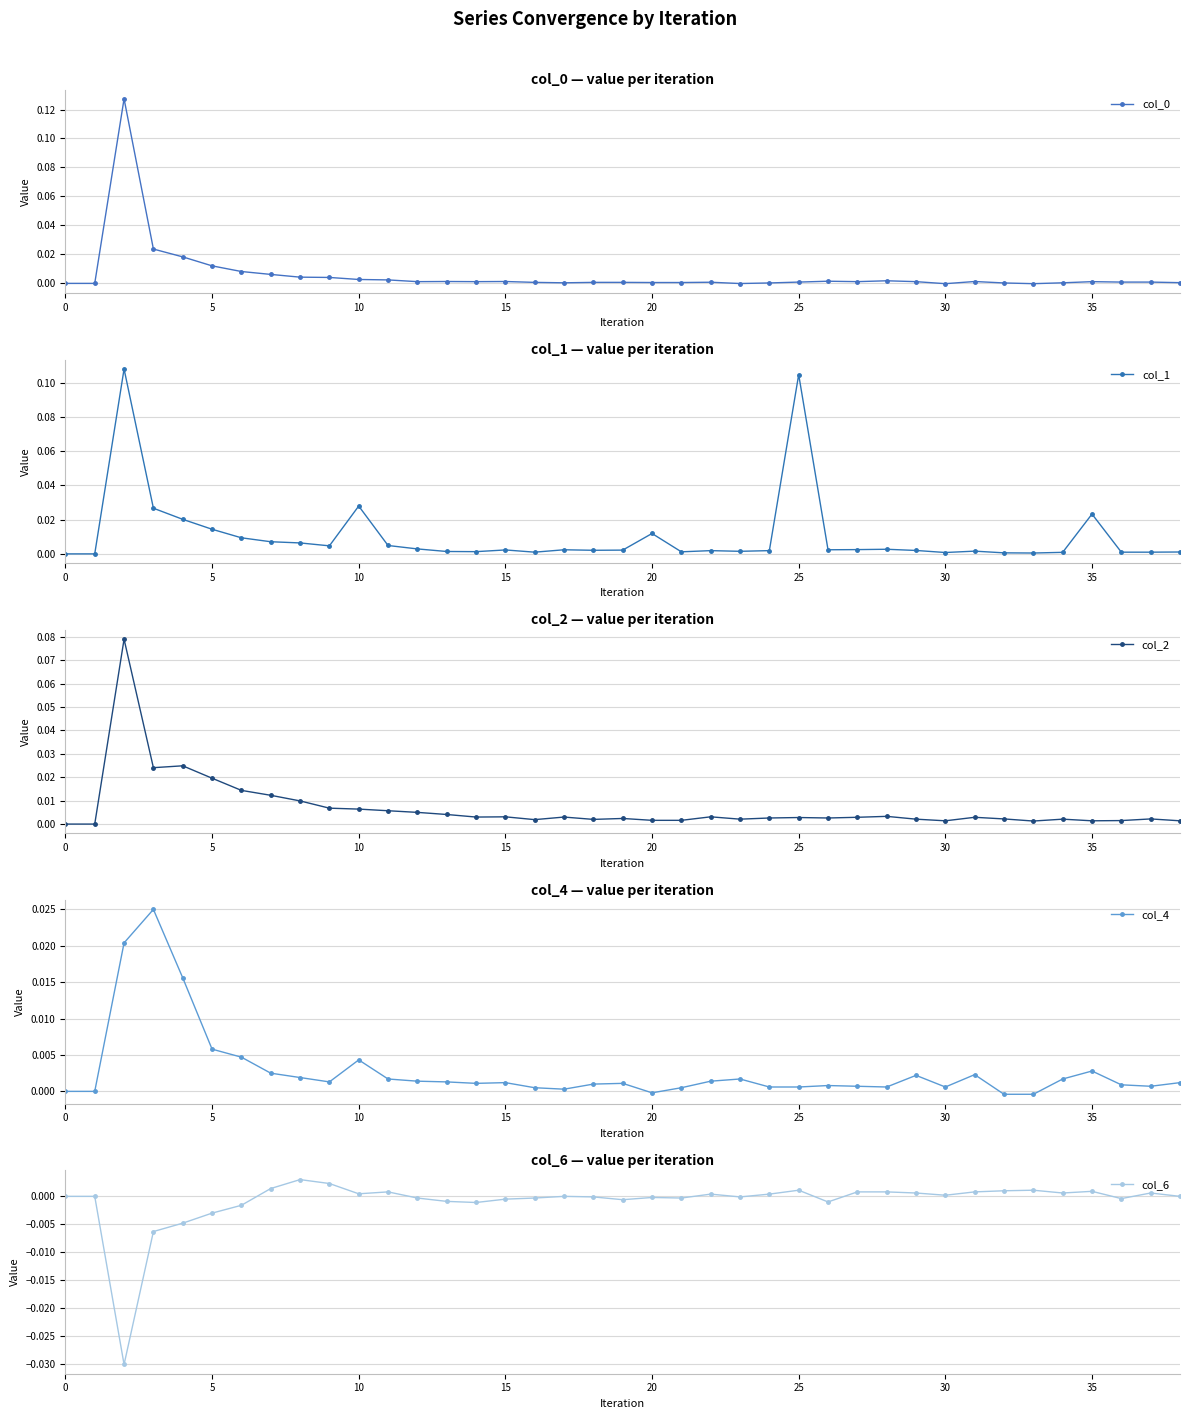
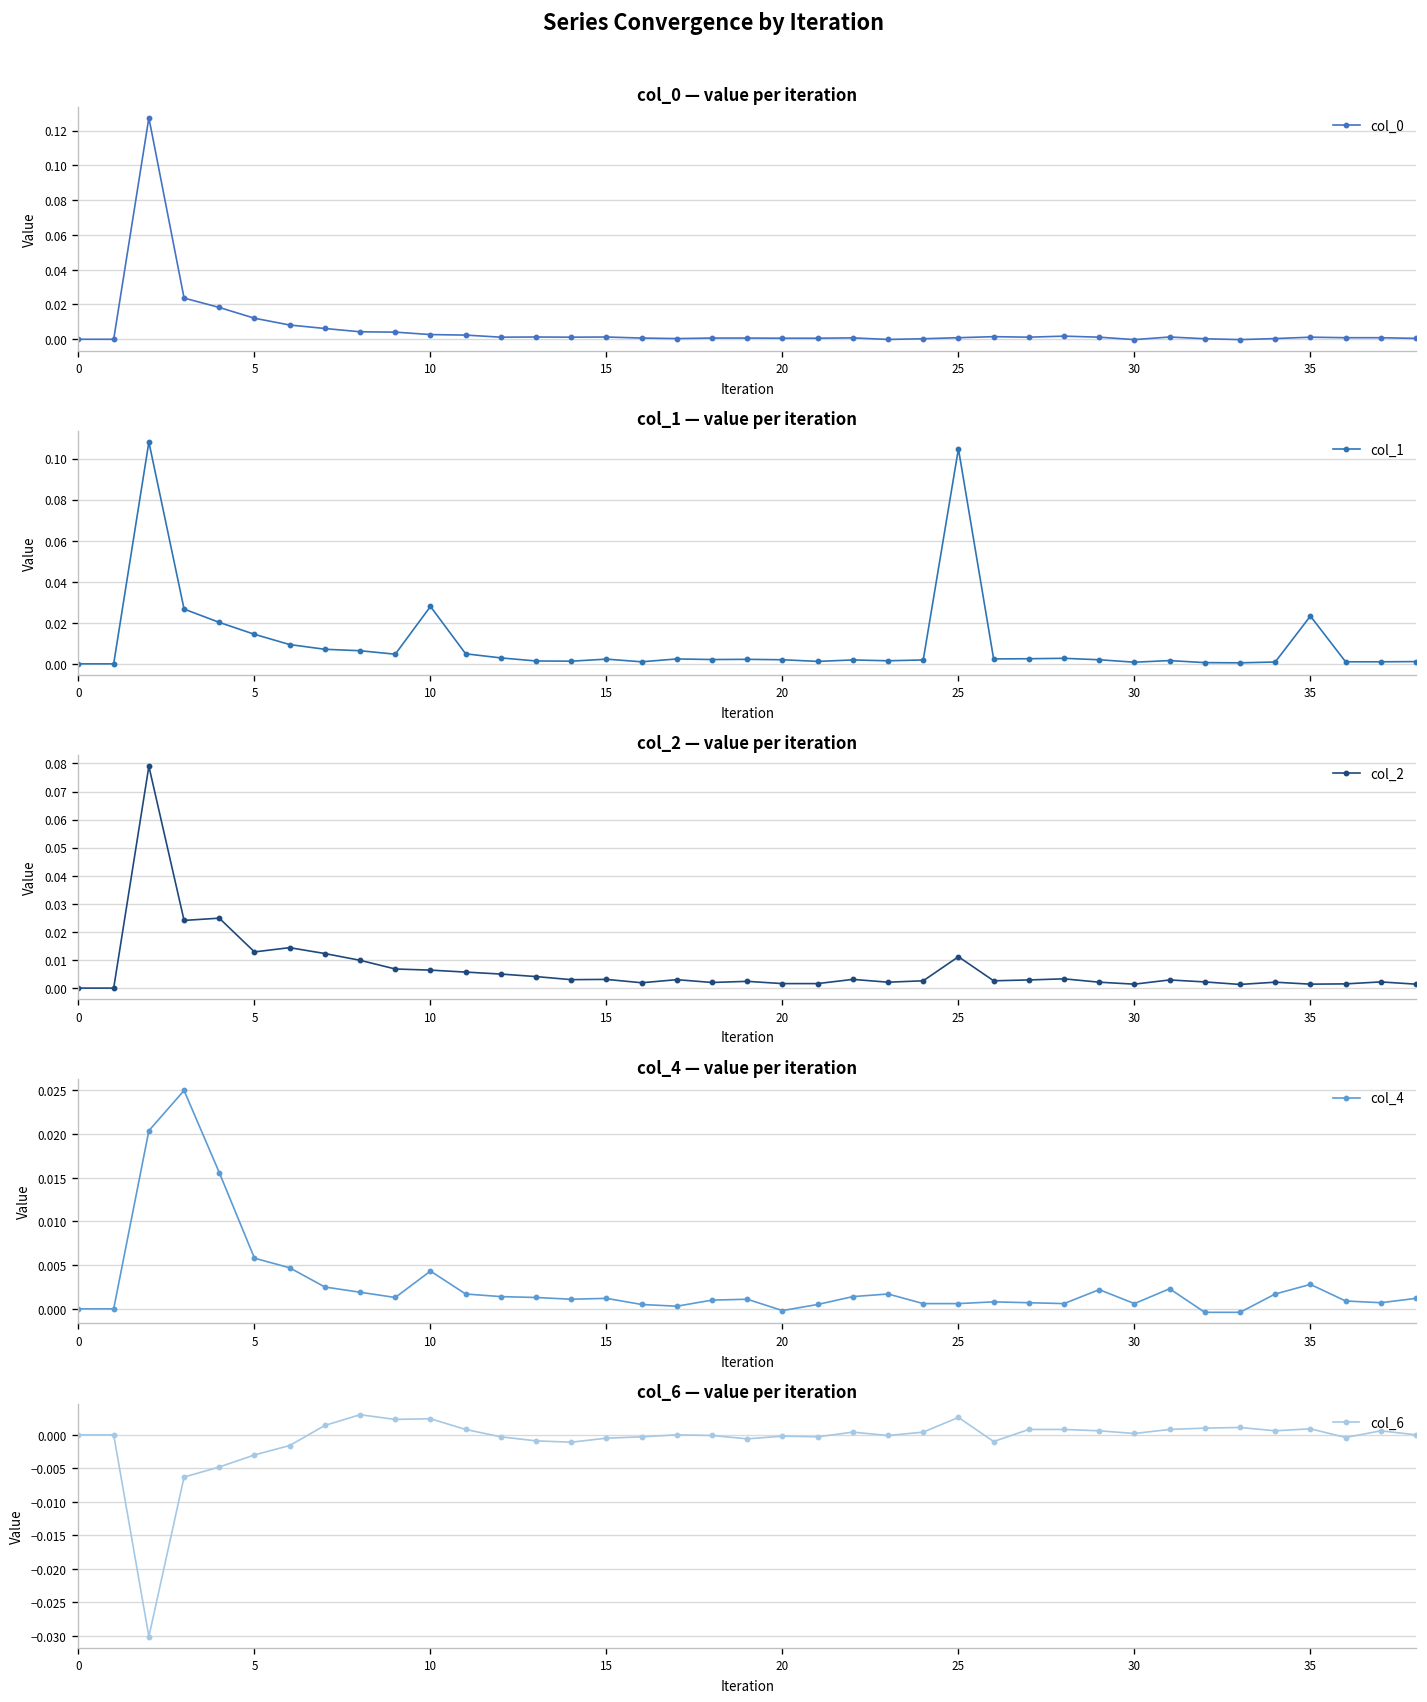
  {
    "col_0 — value per iteration": {
      "0": 0.000,
      "5": 0.012,
      "10": 0.003,
      "15": 0.001,
      "20": 0.001,
      "25": 0.001,
      "30": 0.000,
      "35": 0.001
    },
    "col_1 — value per iteration": {
      "0": 0.000,
      "5": 0.014,
      "10": 0.028,
      "15": 0.002,
-     "20": 0.012,
+     "20": 0.002,
      "25": 0.105,
      "30": 0.001,
      "35": 0.023
    },
    "col_2 — value per iteration": {
      "0": 0.000,
-     "5": 0.020,
+     "5": 0.013,
      "10": 0.006,
      "15": 0.003,
      "20": 0.002,
-     "25": 0.003,
+     "25": 0.011,
      "30": 0.001,
      "35": 0.001
    },
    "col_4 — value per iteration": {
      "0": 0.000,
      "5": 0.006,
      "10": 0.004,
      "15": 0.001,
      "20": 0.000,
      "25": 0.001,
      "30": 0.001,
      "35": 0.003
    },
    "col_6 — value per iteration": {
      "0": 0.000,
      "5": -0.003,
-     "10": 0.000,
+     "10": 0.002,
      "15": 0.000,
      "20": 0.000,
-     "25": 0.001,
+     "25": 0.003,
      "30": 0.000,
      "35": 0.001
    }
  }
